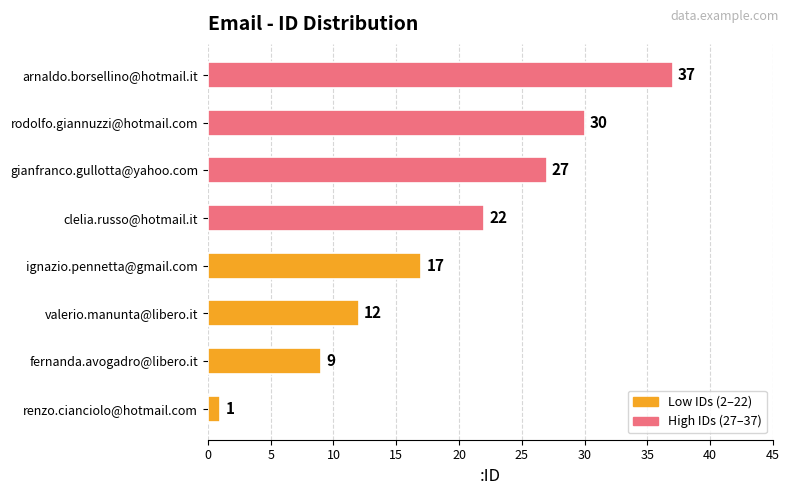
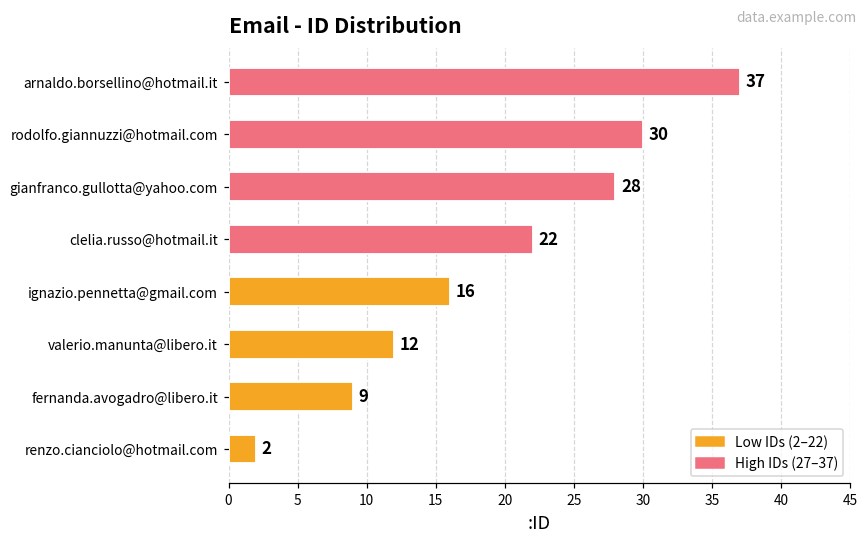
  {
    "arnaldo.borsellino@hotmail.it": 37,
    "rodolfo.giannuzzi@hotmail.com": 30,
-   "gianfranco.gullotta@yahoo.com": 27,
+   "gianfranco.gullotta@yahoo.com": 28,
    "clelia.russo@hotmail.it": 22,
-   "ignazio.pennetta@gmail.com": 17,
+   "ignazio.pennetta@gmail.com": 16,
    "valerio.manunta@libero.it": 12,
    "fernanda.avogadro@libero.it": 9,
-   "renzo.cianciolo@hotmail.com": 1
+   "renzo.cianciolo@hotmail.com": 2
  }
